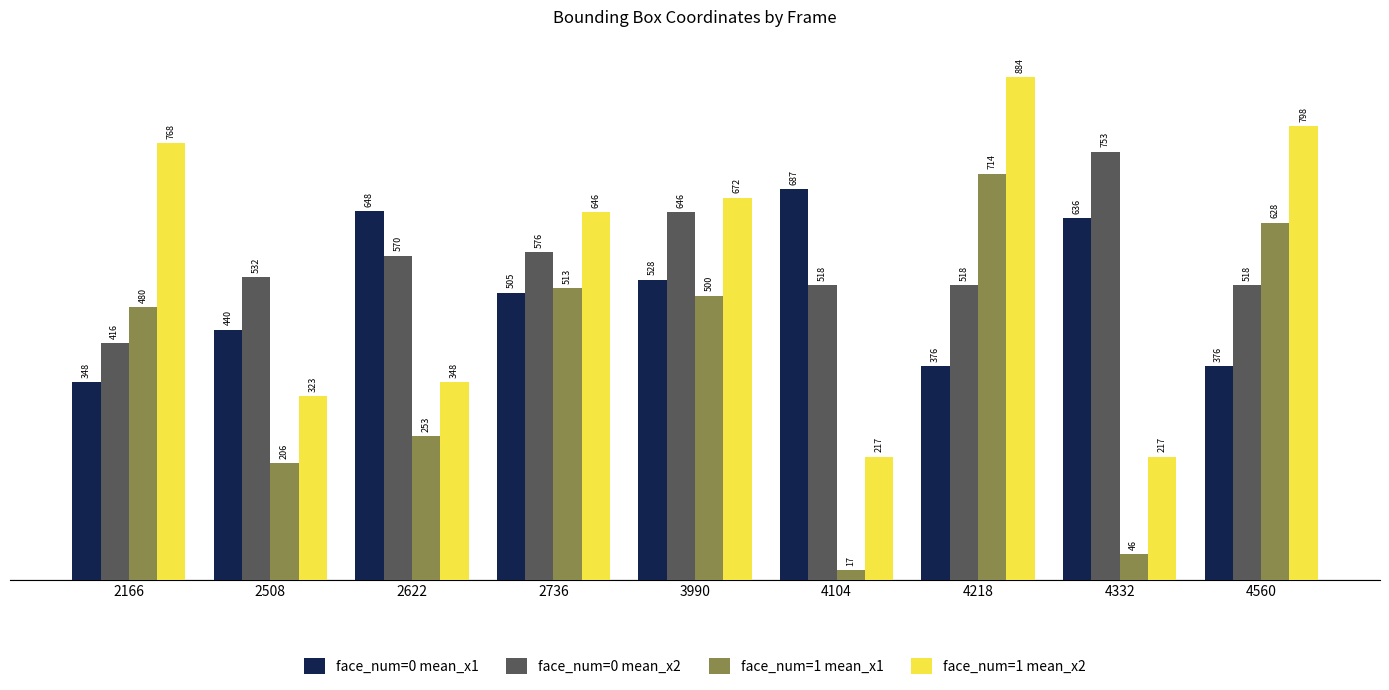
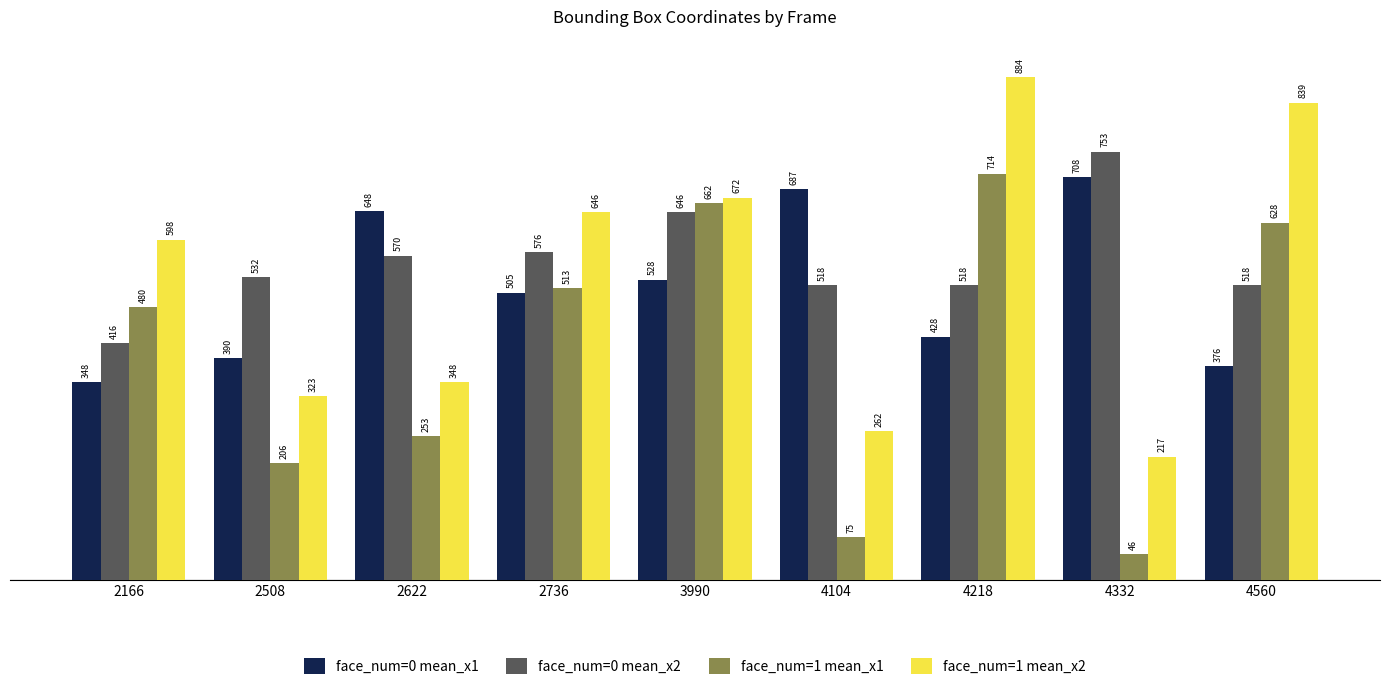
  {
    "face_num=0 mean_x1": {
      "2166": 348,
-     "2508": 440,
+     "2508": 390,
      "2622": 648,
      "2736": 505,
      "3990": 528,
      "4104": 687,
-     "4218": 376,
-     "4332": 636,
+     "4218": 428,
+     "4332": 708,
      "4560": 376
    },
    "face_num=0 mean_x2": {
      "2166": 416,
      "2508": 532,
      "2622": 570,
      "2736": 576,
      "3990": 646,
      "4104": 518,
      "4218": 518,
      "4332": 753,
      "4560": 518
    },
    "face_num=1 mean_x1": {
      "2166": 480,
      "2508": 206,
      "2622": 253,
      "2736": 513,
-     "3990": 500,
-     "4104": 17,
+     "3990": 662,
+     "4104": 75,
      "4218": 714,
      "4332": 46,
      "4560": 628
    },
    "face_num=1 mean_x2": {
-     "2166": 768,
+     "2166": 598,
      "2508": 323,
      "2622": 348,
      "2736": 646,
      "3990": 672,
-     "4104": 217,
+     "4104": 262,
      "4218": 884,
      "4332": 217,
-     "4560": 798
+     "4560": 839
    }
  }
